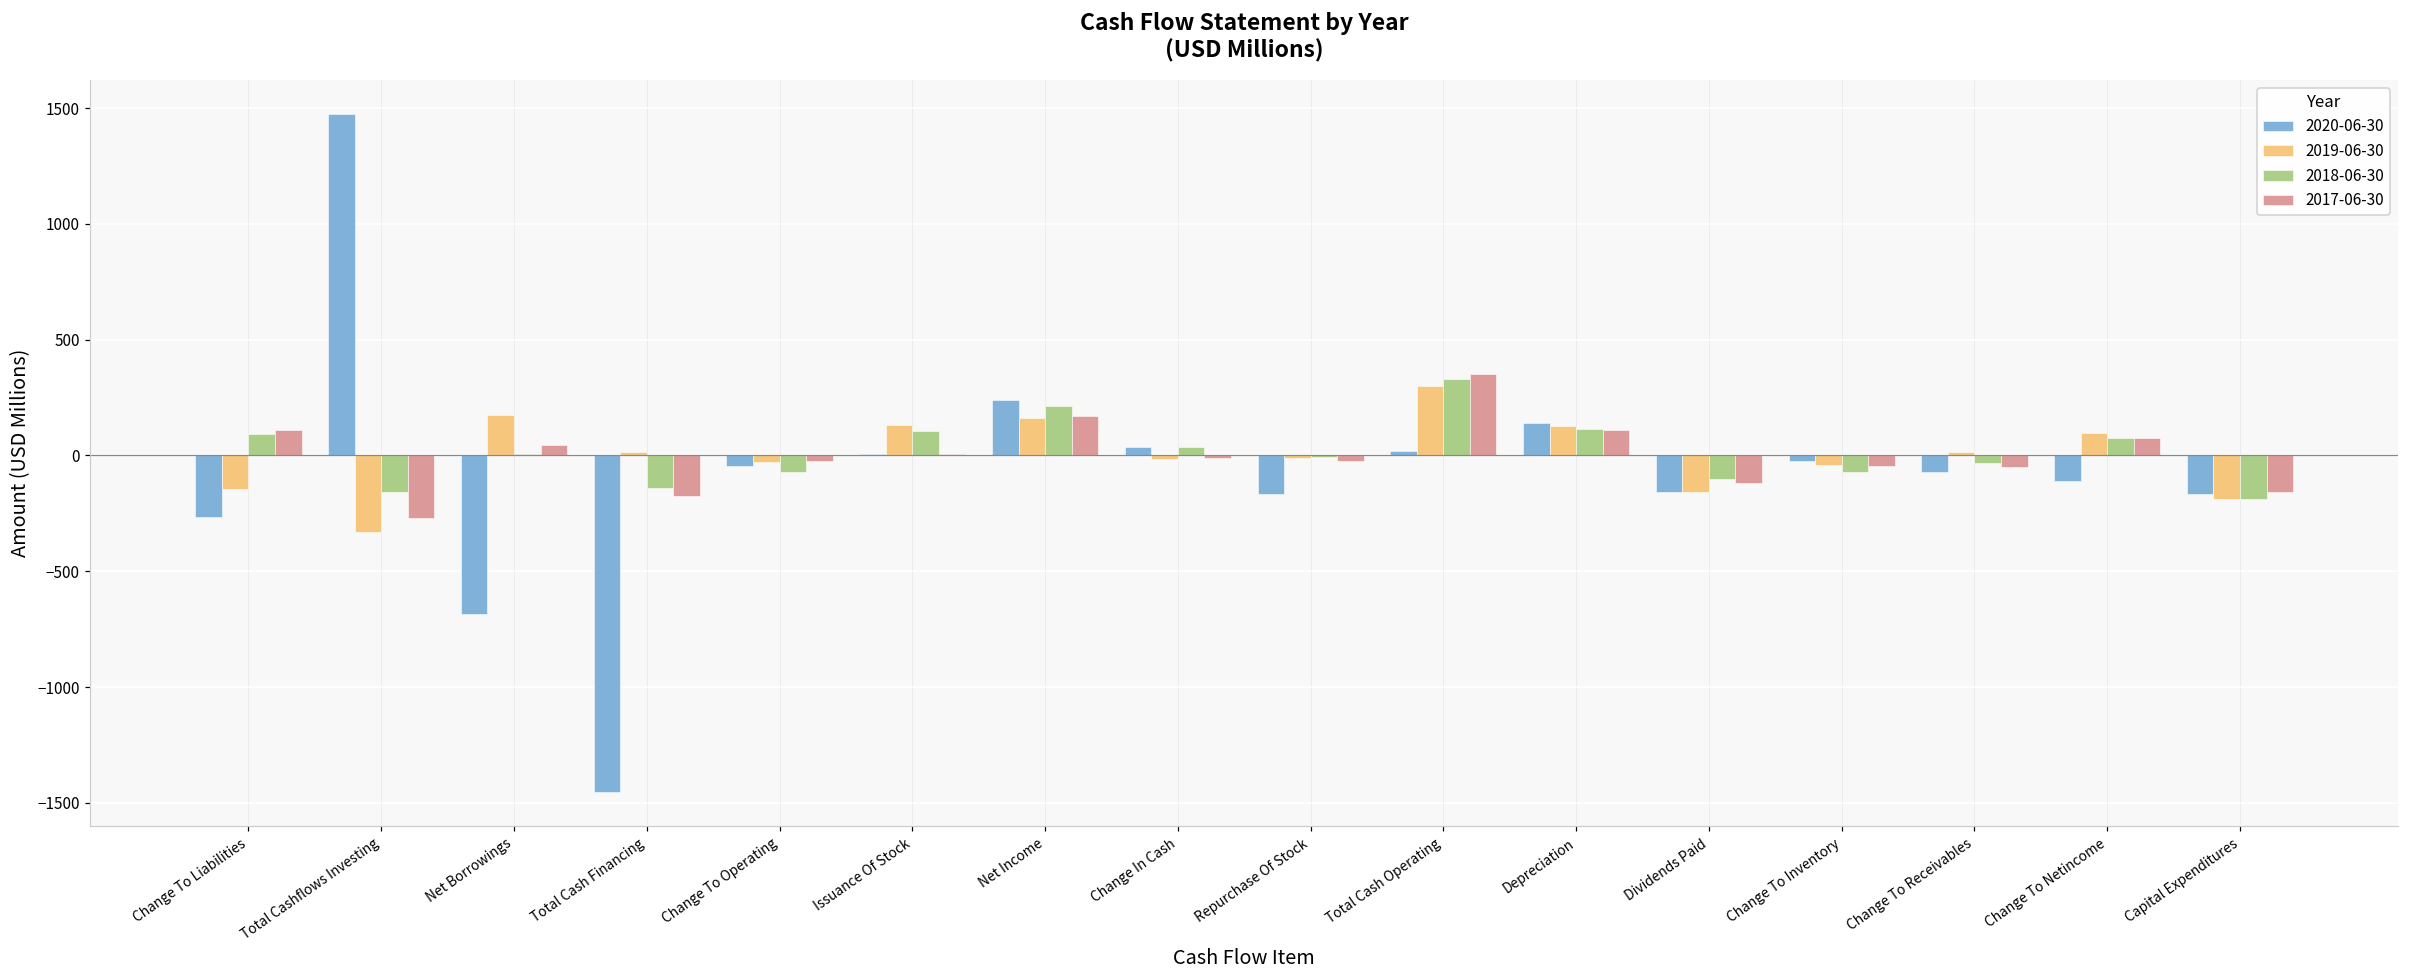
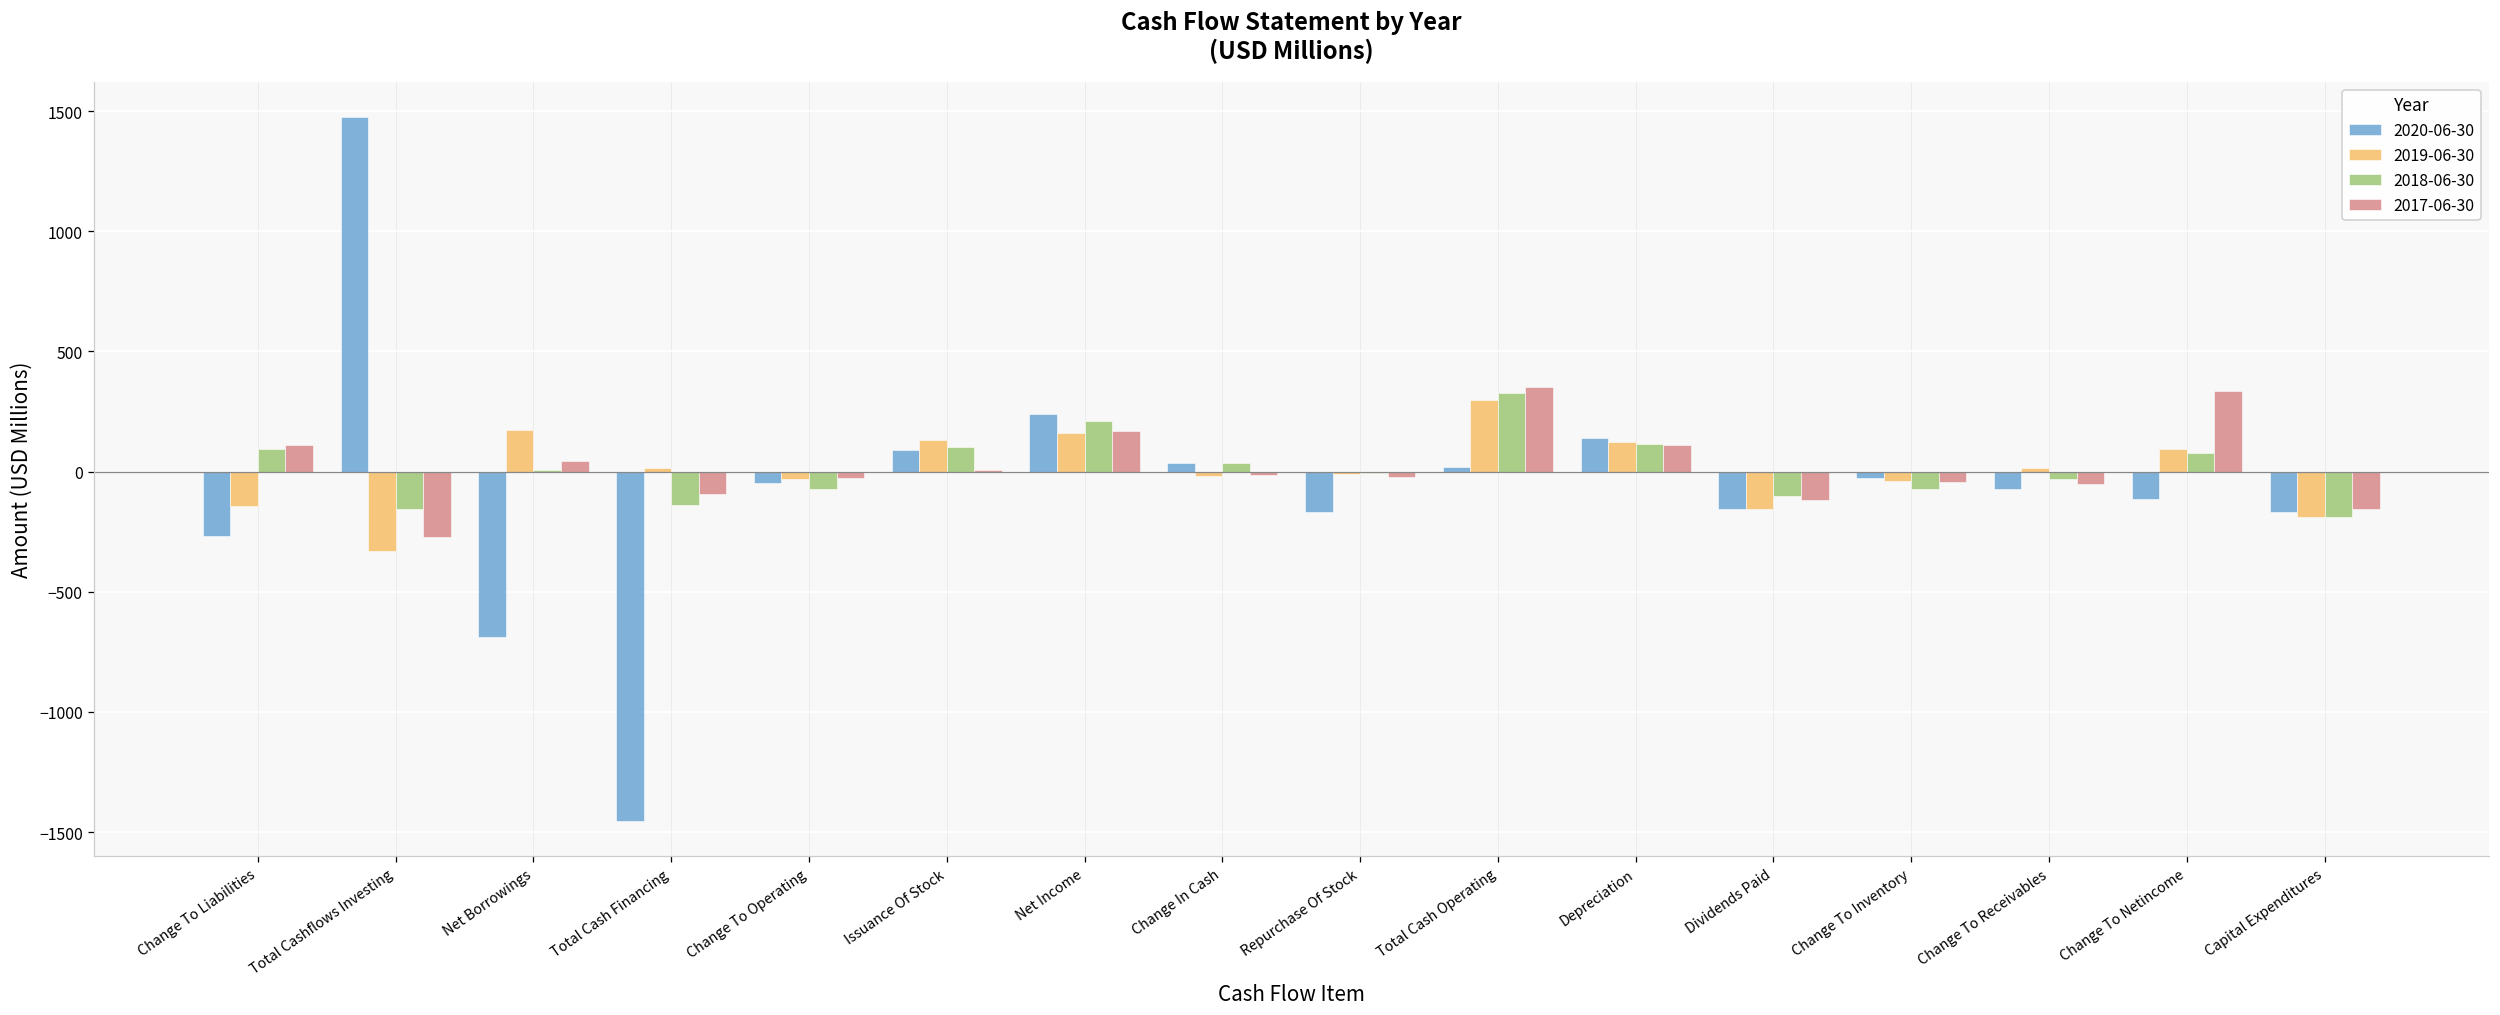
  {
    "2020-06-30": {
      "Change To Liabilities": -270,
      "Total Cashflows Investing": 1470,
      "Net Borrowings": -690,
      "Total Cash Financing": -1450,
      "Change To Operating": -50,
-     "Issuance Of Stock": 10,
+     "Issuance Of Stock": 90,
      "Net Income": 240,
      "Change In Cash": 40,
      "Repurchase Of Stock": -170,
      "Total Cash Operating": 20,
      "Depreciation": 140,
      "Dividends Paid": -160,
      "Change To Inventory": -30,
      "Change To Receivables": -70,
      "Change To Netincome": -110,
      "Capital Expenditures": -170
    },
    "2019-06-30": {
      "Change To Liabilities": -140,
      "Total Cashflows Investing": -330,
      "Net Borrowings": 180,
      "Total Cash Financing": 10,
      "Change To Operating": -30,
      "Issuance Of Stock": 130,
      "Net Income": 160,
      "Change In Cash": -20,
      "Total Cash Operating": 300,
      "Depreciation": 130,
      "Dividends Paid": -160,
      "Change To Inventory": -40,
      "Change To Receivables": 10,
      "Change To Netincome": 90,
      "Capital Expenditures": -190
    },
    "2018-06-30": {
      "Change To Liabilities": 90,
      "Total Cashflows Investing": -160,
      "Total Cash Financing": -140,
      "Change To Operating": -70,
      "Issuance Of Stock": 100,
      "Net Income": 210,
      "Change In Cash": 30,
      "Total Cash Operating": 330,
      "Depreciation": 120,
      "Dividends Paid": -100,
      "Change To Inventory": -70,
      "Change To Receivables": -30,
      "Change To Netincome": 80,
      "Capital Expenditures": -190
    },
    "2017-06-30": {
      "Change To Liabilities": 110,
      "Total Cashflows Investing": -270,
      "Net Borrowings": 50,
-     "Total Cash Financing": -170,
+     "Total Cash Financing": -90,
      "Change To Operating": -30,
      "Net Income": 170,
      "Change In Cash": -10,
      "Repurchase Of Stock": -20,
      "Total Cash Operating": 350,
      "Depreciation": 110,
      "Dividends Paid": -120,
      "Change To Inventory": -40,
      "Change To Receivables": -50,
-     "Change To Netincome": 80,
+     "Change To Netincome": 330,
      "Capital Expenditures": -160
    }
  }
